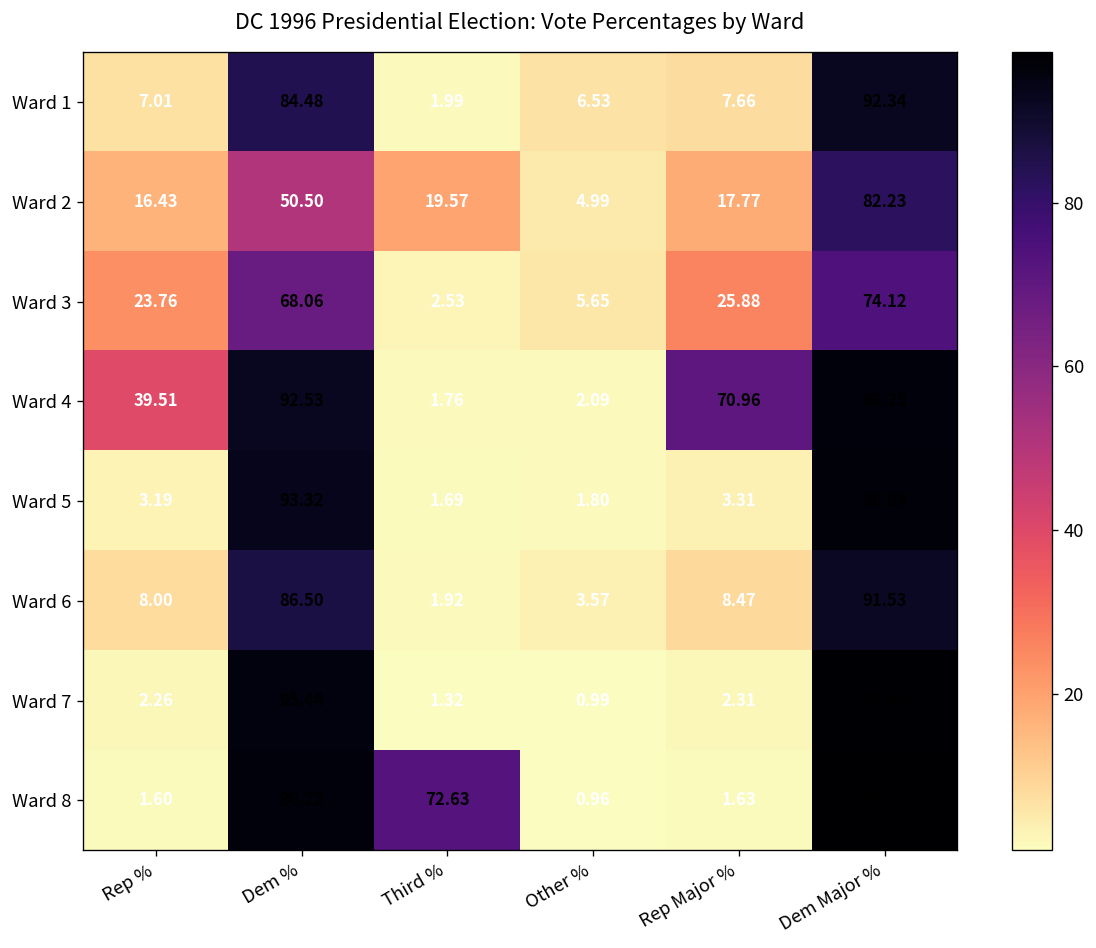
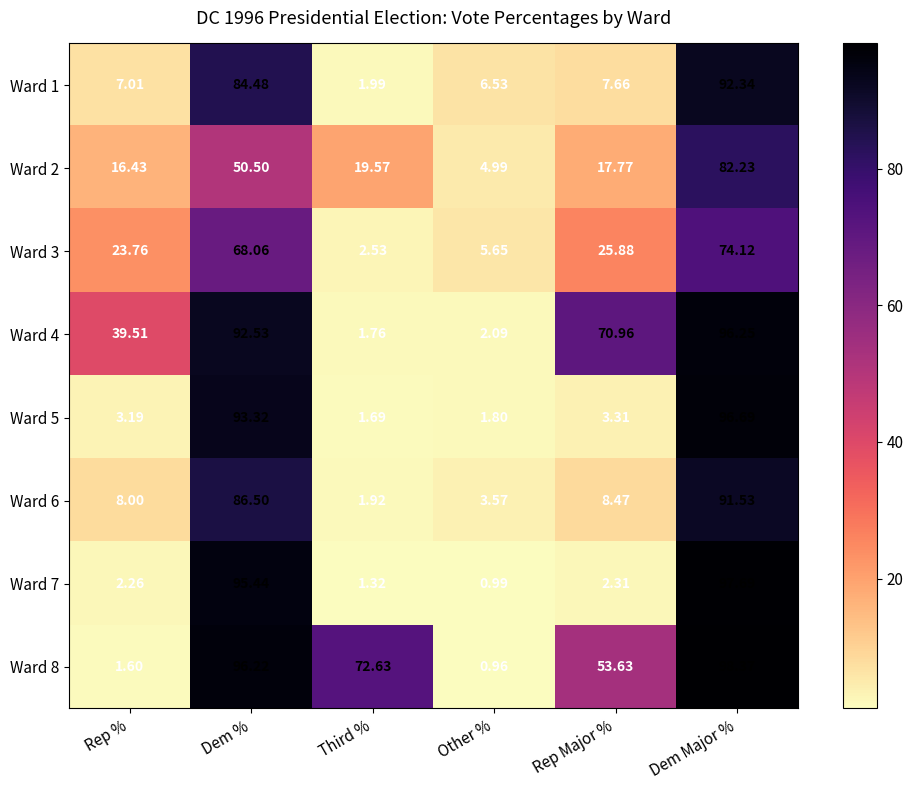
  {
    "Ward 1": {
      "Rep %": 7.01,
      "Dem %": 84.48,
      "Third %": 1.99,
      "Other %": 6.53,
      "Rep Major %": 7.66
    },
    "Ward 2": {
      "Rep %": 16.43,
      "Dem %": 50.50,
      "Third %": 19.57,
      "Other %": 4.99,
      "Rep Major %": 17.77,
      "Dem Major %": 82.23
    },
    "Ward 3": {
      "Rep %": 23.76,
      "Dem %": 68.06,
      "Third %": 2.53,
      "Other %": 5.65,
      "Rep Major %": 25.88,
      "Dem Major %": 74.12
    },
    "Ward 4": {
      "Rep %": 39.51,
      "Third %": 1.76,
      "Other %": 2.09,
      "Rep Major %": 70.96
    },
    "Ward 5": {
      "Rep %": 3.19,
      "Third %": 1.69,
      "Other %": 1.80,
      "Rep Major %": 3.31
    },
    "Ward 6": {
      "Rep %": 8.00,
      "Dem %": 86.50,
      "Third %": 1.92,
      "Other %": 3.57,
      "Rep Major %": 8.47
    },
    "Ward 7": {
      "Rep %": 2.26,
      "Third %": 1.32,
      "Other %": 0.99,
      "Rep Major %": 2.31
    },
    "Ward 8": {
      "Rep %": 1.60,
      "Third %": 72.63,
      "Other %": 0.96,
-     "Rep Major %": 1.63
+     "Rep Major %": 53.63
    }
  }
